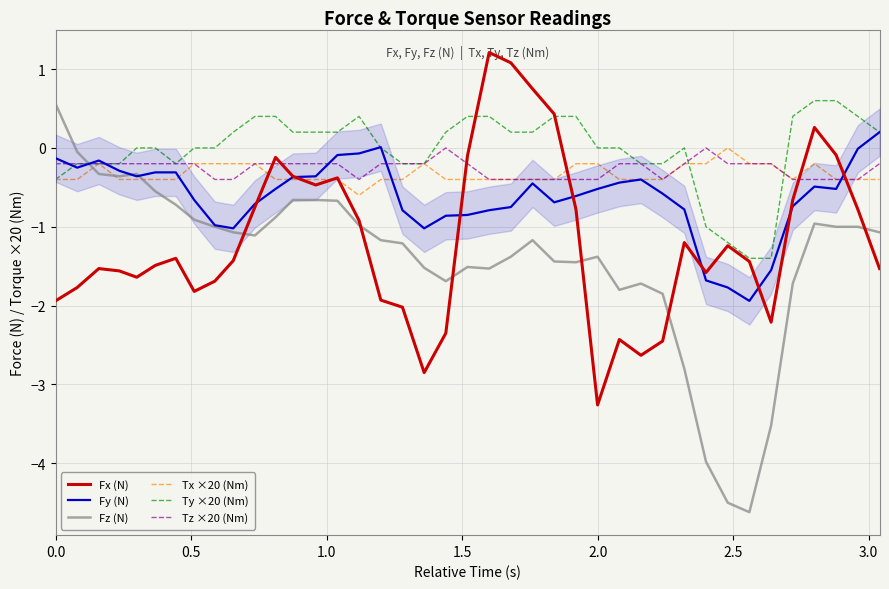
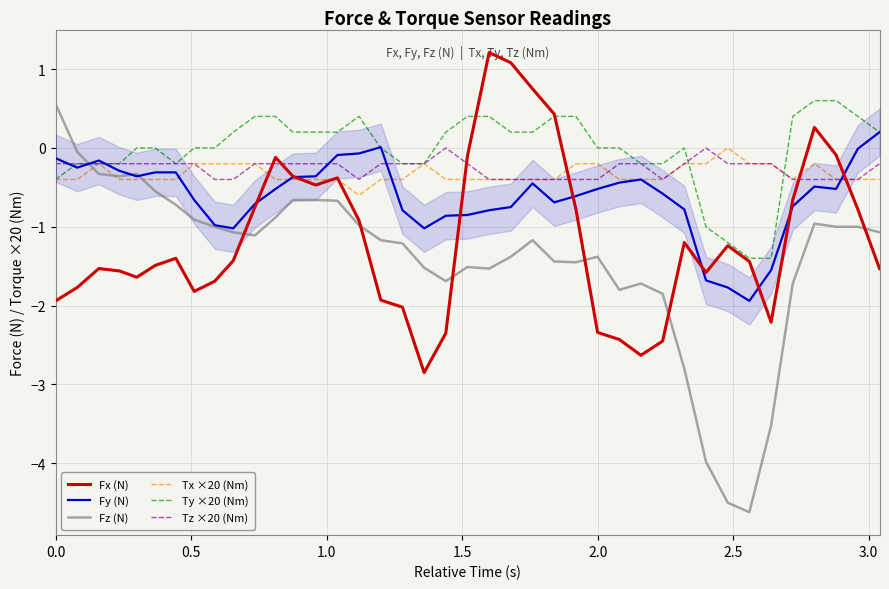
  {
    "Fx (N)": {
      "0.0": -1.9,
-     "2.0": -3.3
+     "2.0": -2.3
    },
    "Fz (N)": {
      "0.0": 0.6,
      "2.0": -1.4
    },
    "Ty ×20 (Nm)": {
      "2.0": 0.0
    },
    "Tz ×20 (Nm)": {
      "0.0": -0.2,
      "2.0": -0.4
    }
  }
